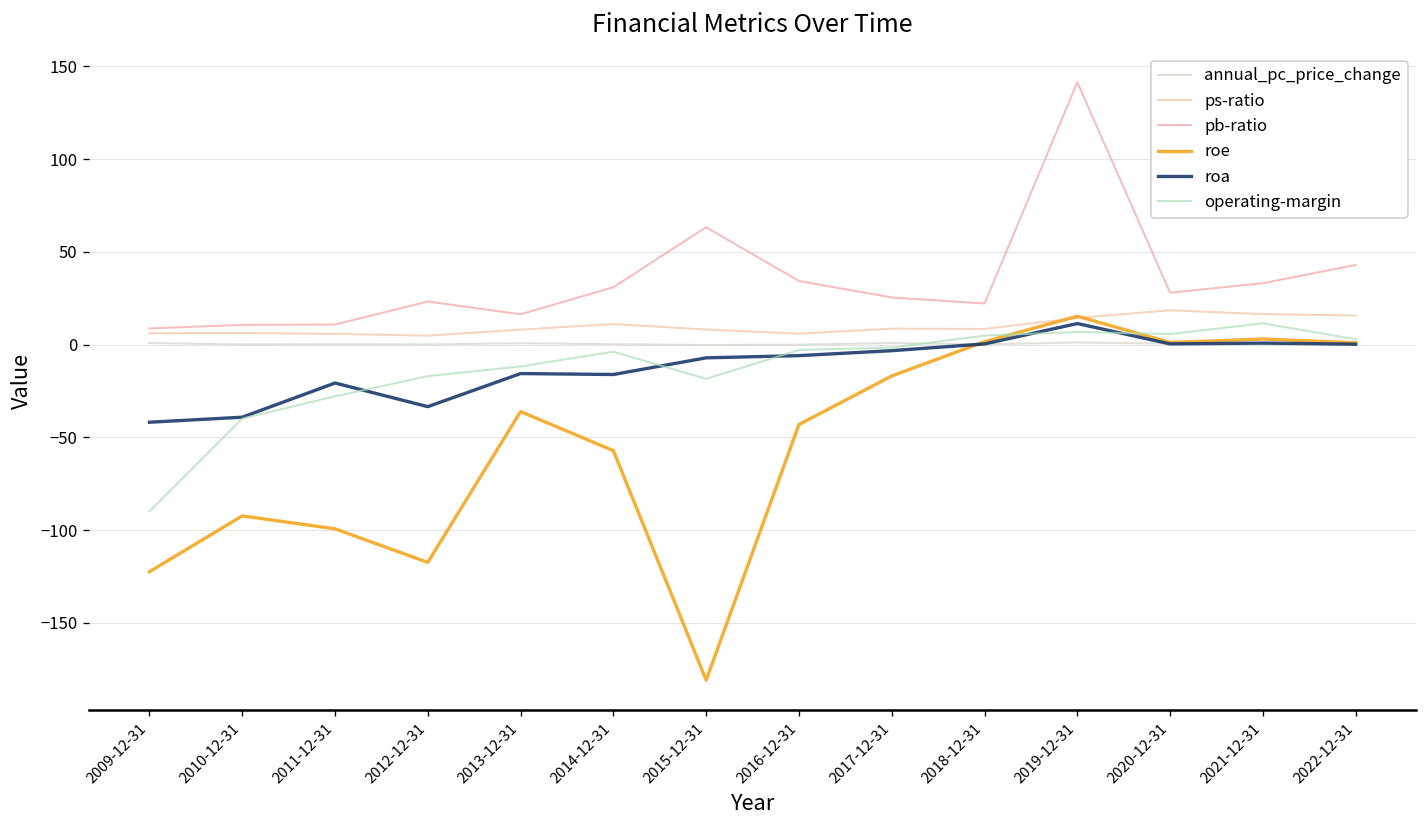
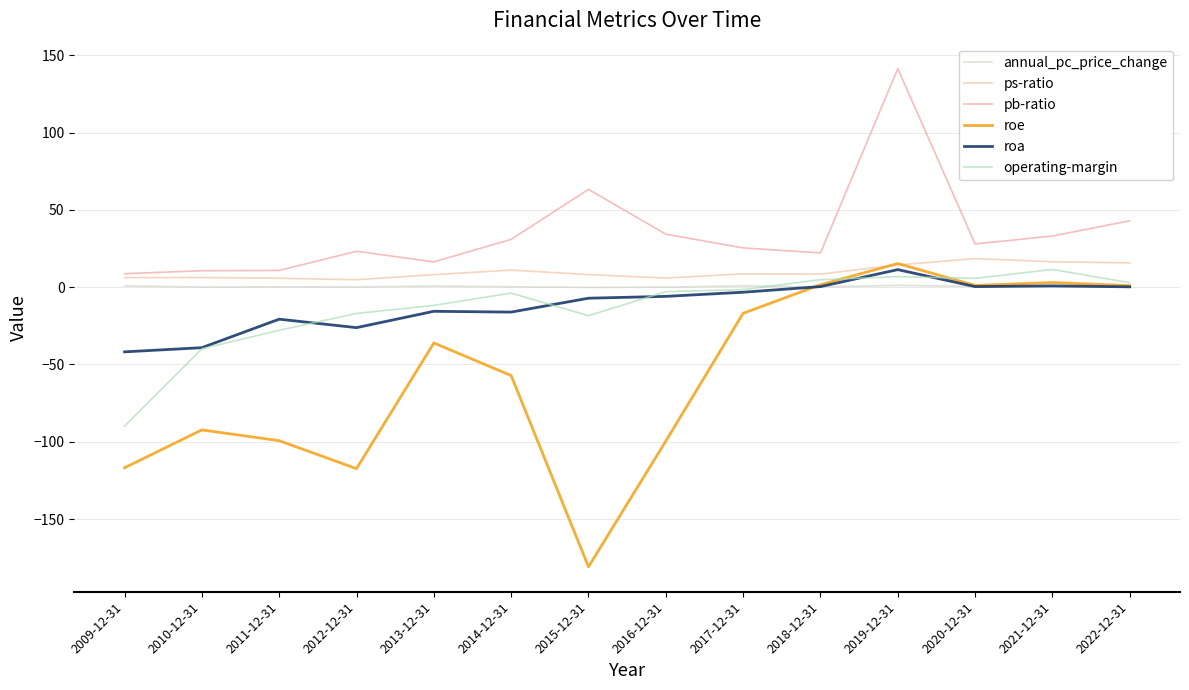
  {
    "roe": {
-     "2009-12-31": -122,
+     "2009-12-31": -117,
      "2010-12-31": -92,
      "2011-12-31": -99,
      "2012-12-31": -117,
      "2013-12-31": -36,
      "2014-12-31": -57,
      "2015-12-31": -181,
-     "2016-12-31": -43,
+     "2016-12-31": -100,
      "2017-12-31": -17,
      "2021-12-31": 3
    },
    "roa": {
      "2009-12-31": -42,
      "2011-12-31": -21,
-     "2012-12-31": -33,
+     "2012-12-31": -26,
      "2013-12-31": -16,
      "2014-12-31": -16,
      "2015-12-31": -7,
      "2016-12-31": -6,
      "2017-12-31": -3,
      "2019-12-31": 11
    }
  }
